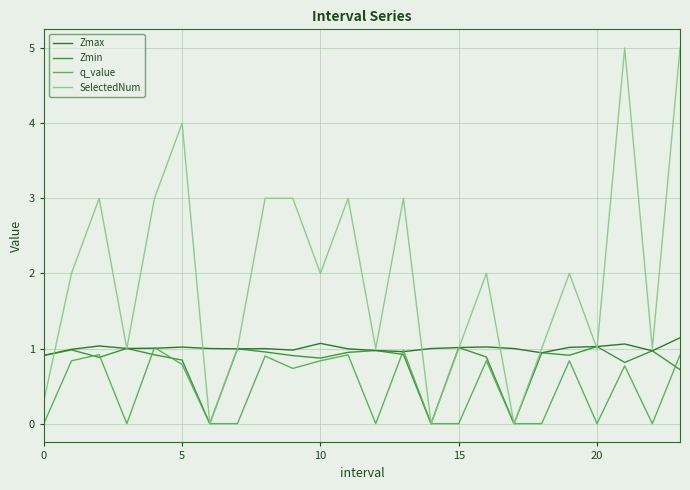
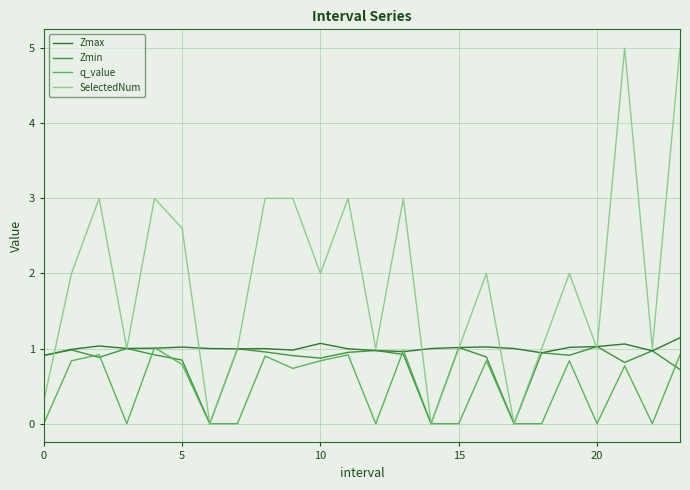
  {
    "SelectedNum": {
      "0": 0.3,
-     "5": 4.0,
+     "5": 2.6,
      "10": 2.0
    }
  }
